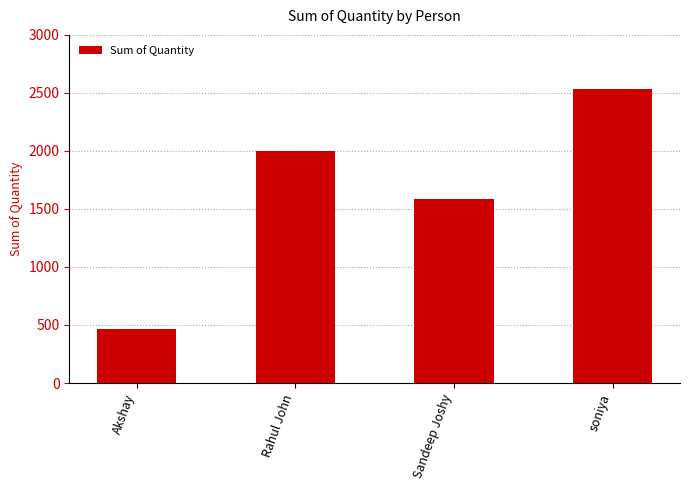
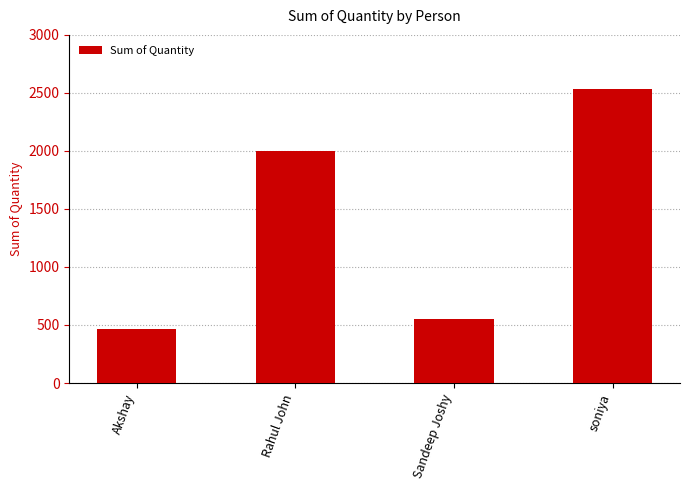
  {
    "Akshay": 470,
    "Rahul John": 2000,
-   "Sandeep Joshy": 1590,
+   "Sandeep Joshy": 550,
    "soniya": 2530
  }
